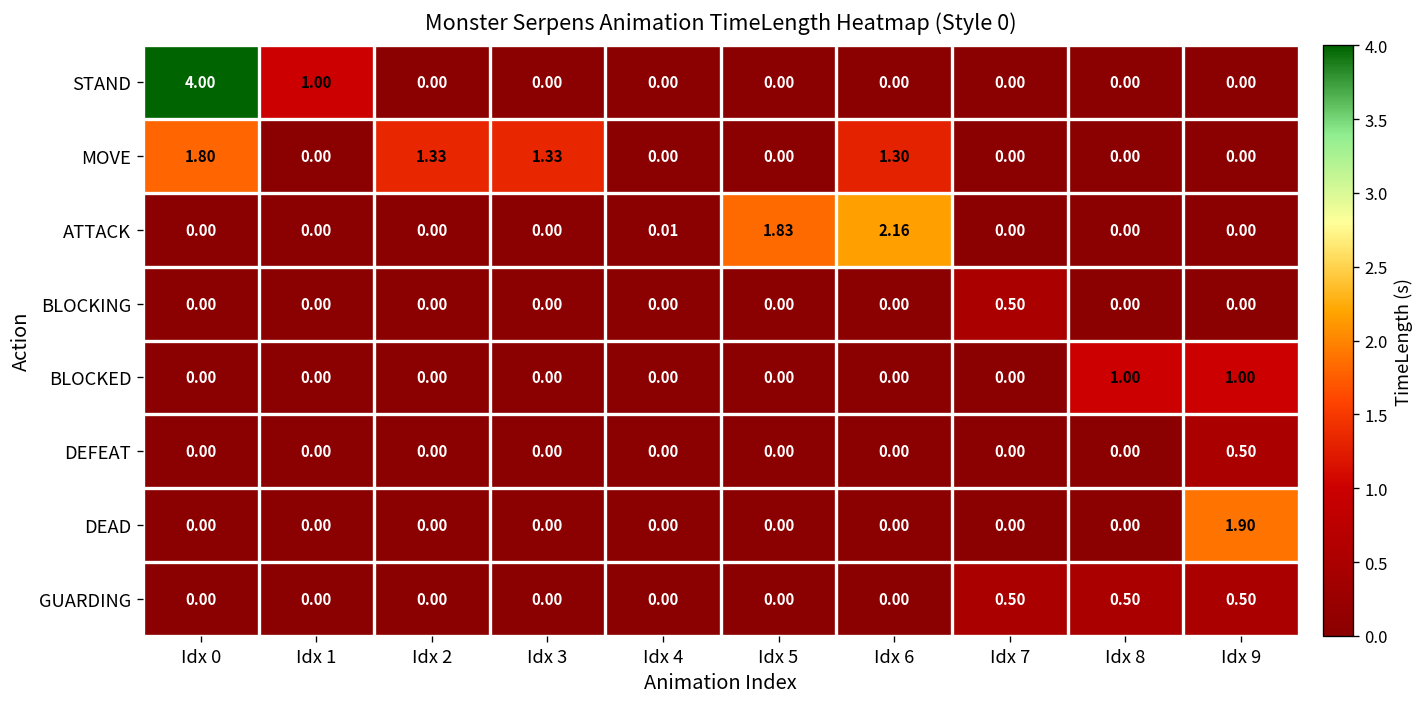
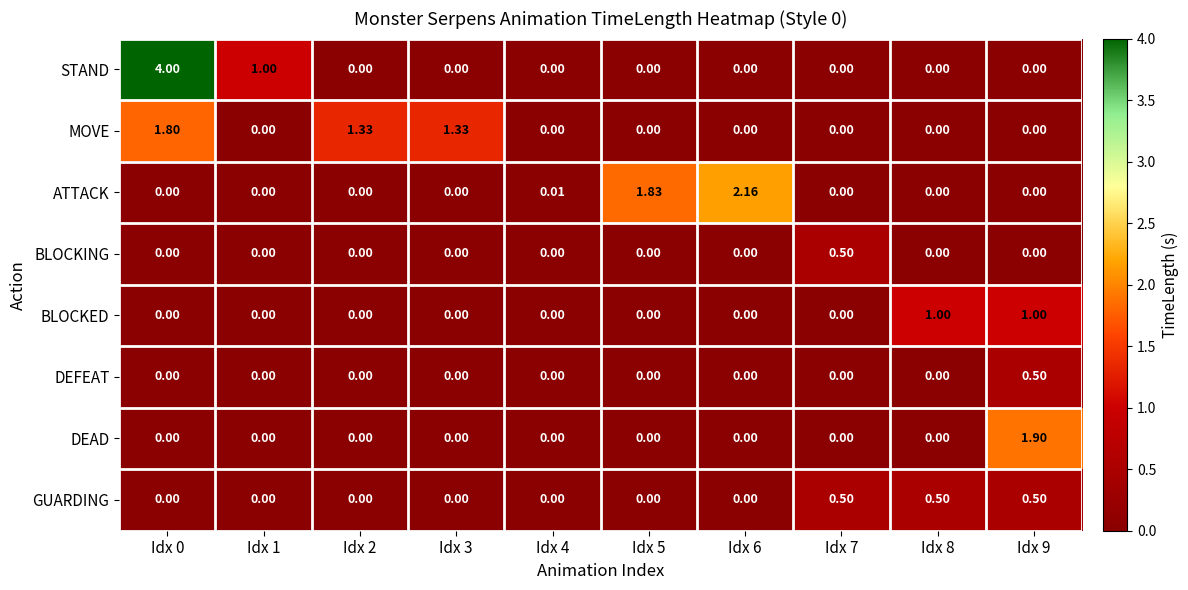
  {
    "STAND": {
      "Idx 0": 4.00,
      "Idx 1": 1.00,
      "Idx 2": 0.00,
      "Idx 3": 0.00,
      "Idx 4": 0.00,
      "Idx 5": 0.00,
      "Idx 6": 0.00,
      "Idx 7": 0.00,
      "Idx 8": 0.00,
      "Idx 9": 0.00
    },
    "MOVE": {
      "Idx 0": 1.80,
      "Idx 1": 0.00,
      "Idx 2": 1.33,
      "Idx 3": 1.33,
      "Idx 4": 0.00,
      "Idx 5": 0.00,
-     "Idx 6": 1.30,
+     "Idx 6": 0.00,
      "Idx 7": 0.00,
      "Idx 8": 0.00,
      "Idx 9": 0.00
    },
    "ATTACK": {
      "Idx 0": 0.00,
      "Idx 1": 0.00,
      "Idx 2": 0.00,
      "Idx 3": 0.00,
      "Idx 4": 0.01,
      "Idx 5": 1.83,
      "Idx 6": 2.16,
      "Idx 7": 0.00,
      "Idx 8": 0.00,
      "Idx 9": 0.00
    },
    "BLOCKING": {
      "Idx 0": 0.00,
      "Idx 1": 0.00,
      "Idx 2": 0.00,
      "Idx 3": 0.00,
      "Idx 4": 0.00,
      "Idx 5": 0.00,
      "Idx 6": 0.00,
      "Idx 7": 0.50,
      "Idx 8": 0.00,
      "Idx 9": 0.00
    },
    "BLOCKED": {
      "Idx 0": 0.00,
      "Idx 1": 0.00,
      "Idx 2": 0.00,
      "Idx 3": 0.00,
      "Idx 4": 0.00,
      "Idx 5": 0.00,
      "Idx 6": 0.00,
      "Idx 7": 0.00,
      "Idx 8": 1.00,
      "Idx 9": 1.00
    },
    "DEFEAT": {
      "Idx 0": 0.00,
      "Idx 1": 0.00,
      "Idx 2": 0.00,
      "Idx 3": 0.00,
      "Idx 4": 0.00,
      "Idx 5": 0.00,
      "Idx 6": 0.00,
      "Idx 7": 0.00,
      "Idx 8": 0.00,
      "Idx 9": 0.50
    },
    "DEAD": {
      "Idx 0": 0.00,
      "Idx 1": 0.00,
      "Idx 2": 0.00,
      "Idx 3": 0.00,
      "Idx 4": 0.00,
      "Idx 5": 0.00,
      "Idx 6": 0.00,
      "Idx 7": 0.00,
      "Idx 8": 0.00,
      "Idx 9": 1.90
    },
    "GUARDING": {
      "Idx 0": 0.00,
      "Idx 1": 0.00,
      "Idx 2": 0.00,
      "Idx 3": 0.00,
      "Idx 4": 0.00,
      "Idx 5": 0.00,
      "Idx 6": 0.00,
      "Idx 7": 0.50,
      "Idx 8": 0.50,
      "Idx 9": 0.50
    }
  }
